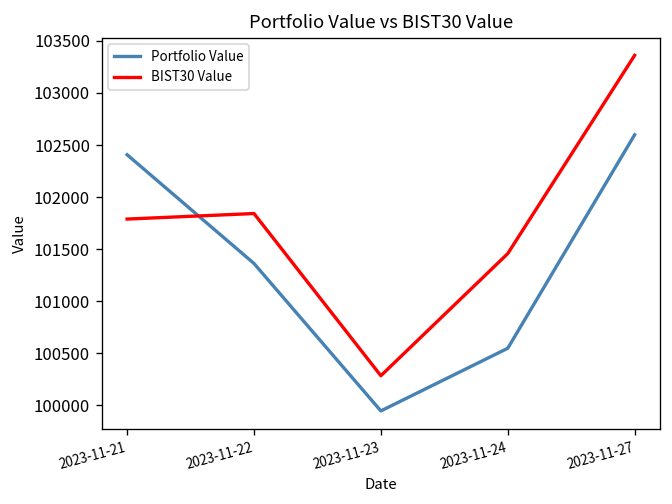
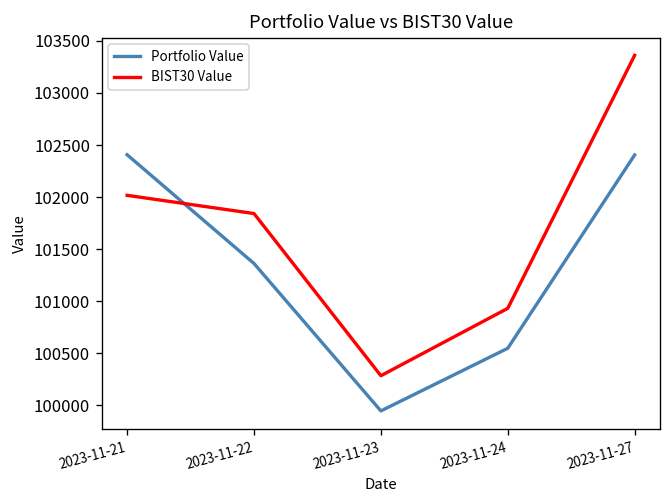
  {
    "Portfolio Value": {
      "2023-11-21": 102400,
      "2023-11-22": 101400,
      "2023-11-23": 99900,
      "2023-11-24": 100500,
-     "2023-11-27": 102600
+     "2023-11-27": 102400
    },
    "BIST30 Value": {
-     "2023-11-21": 101800,
+     "2023-11-21": 102000,
      "2023-11-22": 101800,
      "2023-11-23": 100300,
-     "2023-11-24": 101500,
+     "2023-11-24": 100900,
      "2023-11-27": 103400
    }
  }
